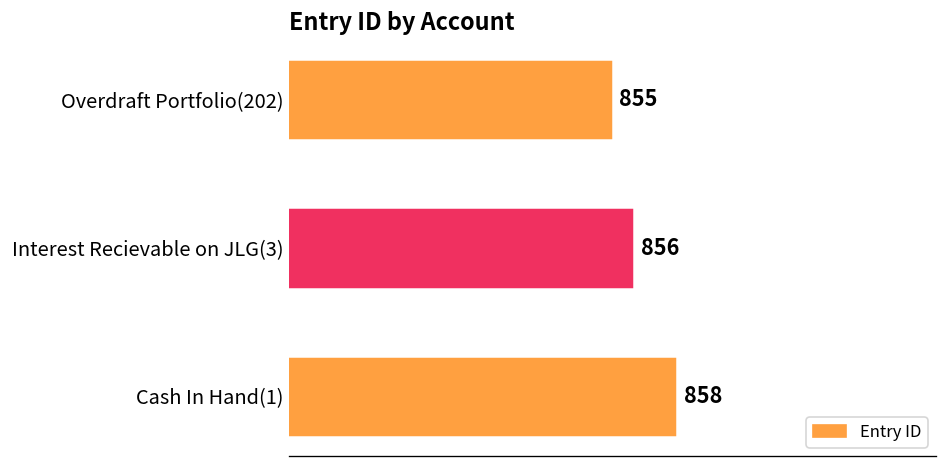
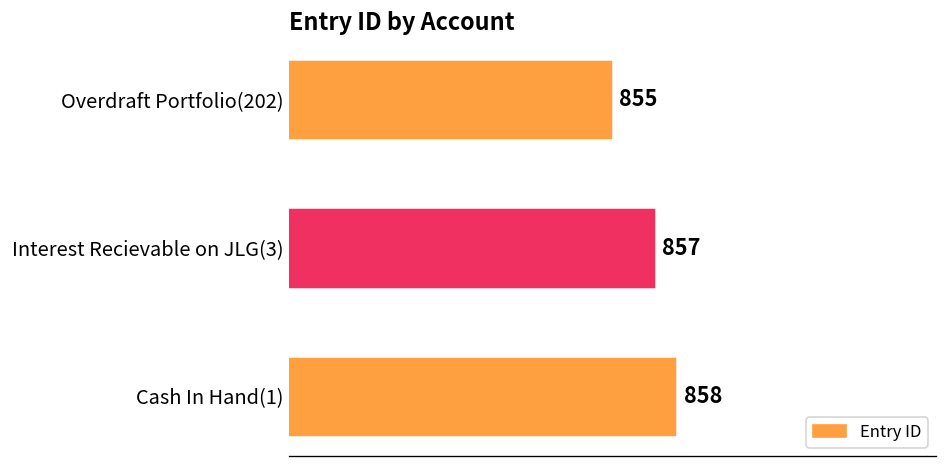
  {
    "Overdraft Portfolio(202)": 855,
-   "Interest Recievable on JLG(3)": 856,
+   "Interest Recievable on JLG(3)": 857,
    "Cash In Hand(1)": 858
  }
